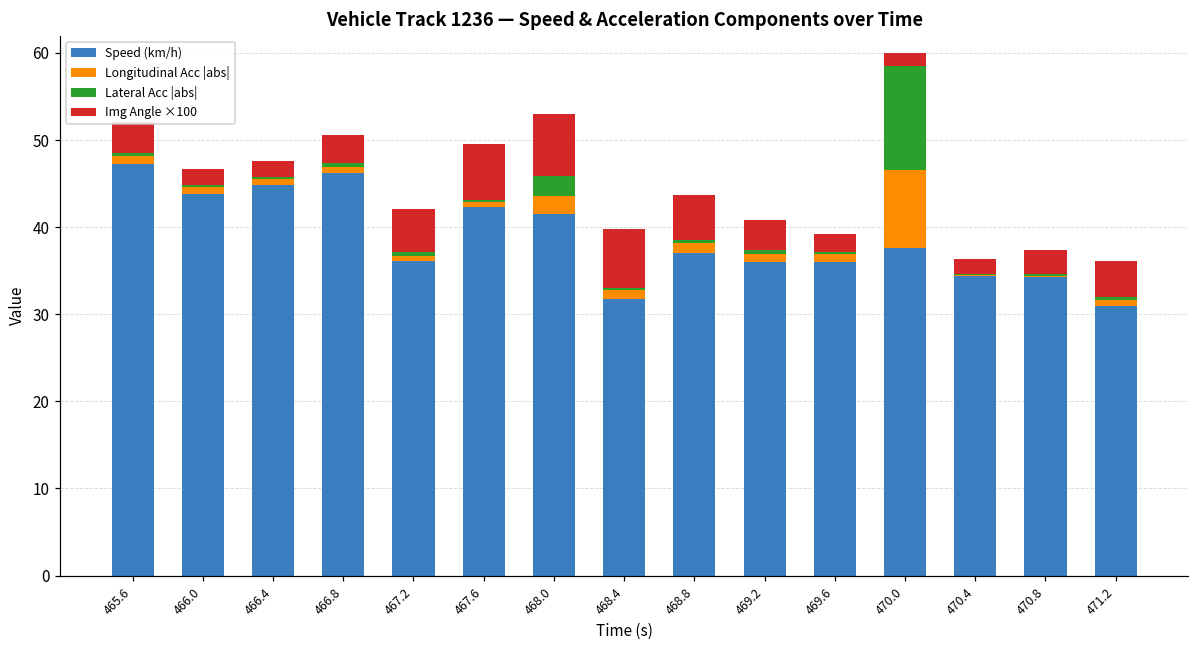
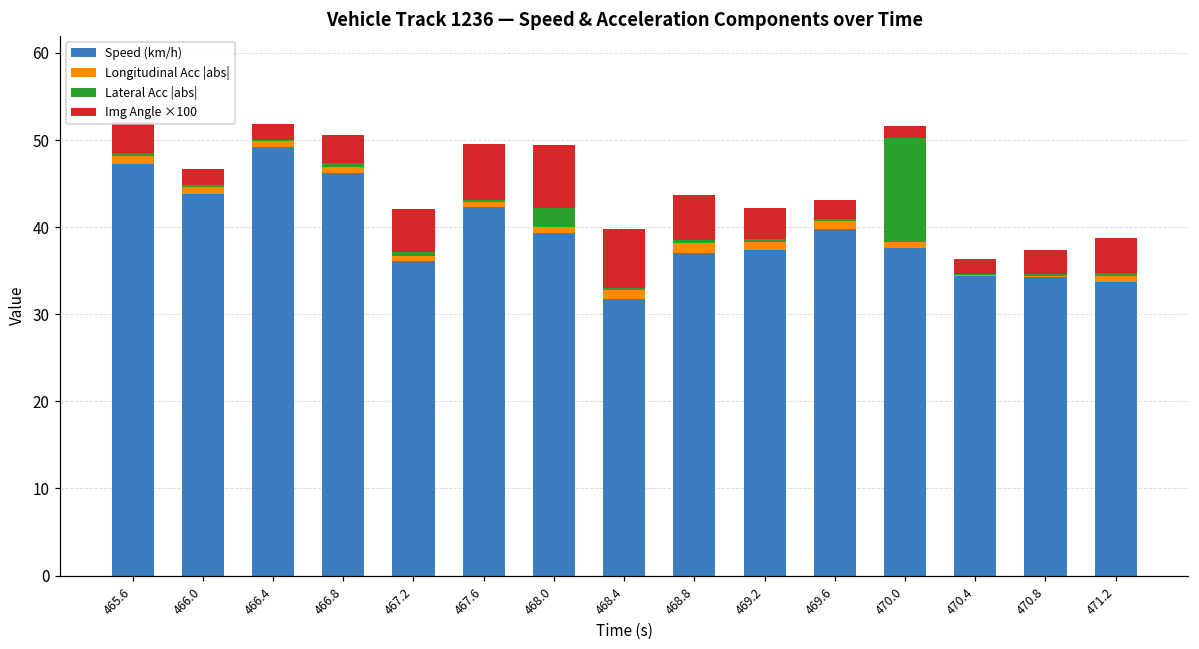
  {
    "Speed (km/h)": {
      "465.6": 47,
      "466.0": 44,
-     "466.4": 45,
+     "466.4": 49,
      "466.8": 46,
      "467.2": 36,
      "467.6": 42,
-     "468.0": 42,
+     "468.0": 39,
      "468.4": 32,
      "468.8": 37,
-     "469.2": 36,
-     "469.6": 36,
+     "469.2": 37,
+     "469.6": 40,
      "470.0": 38,
      "470.4": 34,
      "470.8": 34,
-     "471.2": 31
+     "471.2": 34
    },
    "Longitudinal Acc |abs|": {
      "465.6": 1,
      "466.0": 1,
      "466.4": 1,
      "466.8": 1,
      "467.2": 1,
      "467.6": 0,
-     "468.0": 2,
+     "468.0": 1,
      "468.4": 1,
      "468.8": 1,
      "469.2": 1,
      "469.6": 1,
-     "470.0": 9,
+     "470.0": 1,
      "471.2": 1
    },
    "Lateral Acc |abs|": {
      "465.6": 0,
      "466.8": 0,
      "467.2": 0,
      "468.0": 2,
      "468.8": 0,
      "469.2": 0,
      "470.0": 12,
      "471.2": 0
    },
    "Img Angle ×100": {
      "465.6": 3,
      "466.0": 2,
      "466.4": 2,
      "466.8": 3,
      "467.2": 5,
      "467.6": 6,
      "468.0": 7,
      "468.4": 7,
      "468.8": 5,
      "469.2": 4,
      "469.6": 2,
      "470.0": 1,
      "470.4": 2,
      "470.8": 3,
      "471.2": 4
    }
  }
